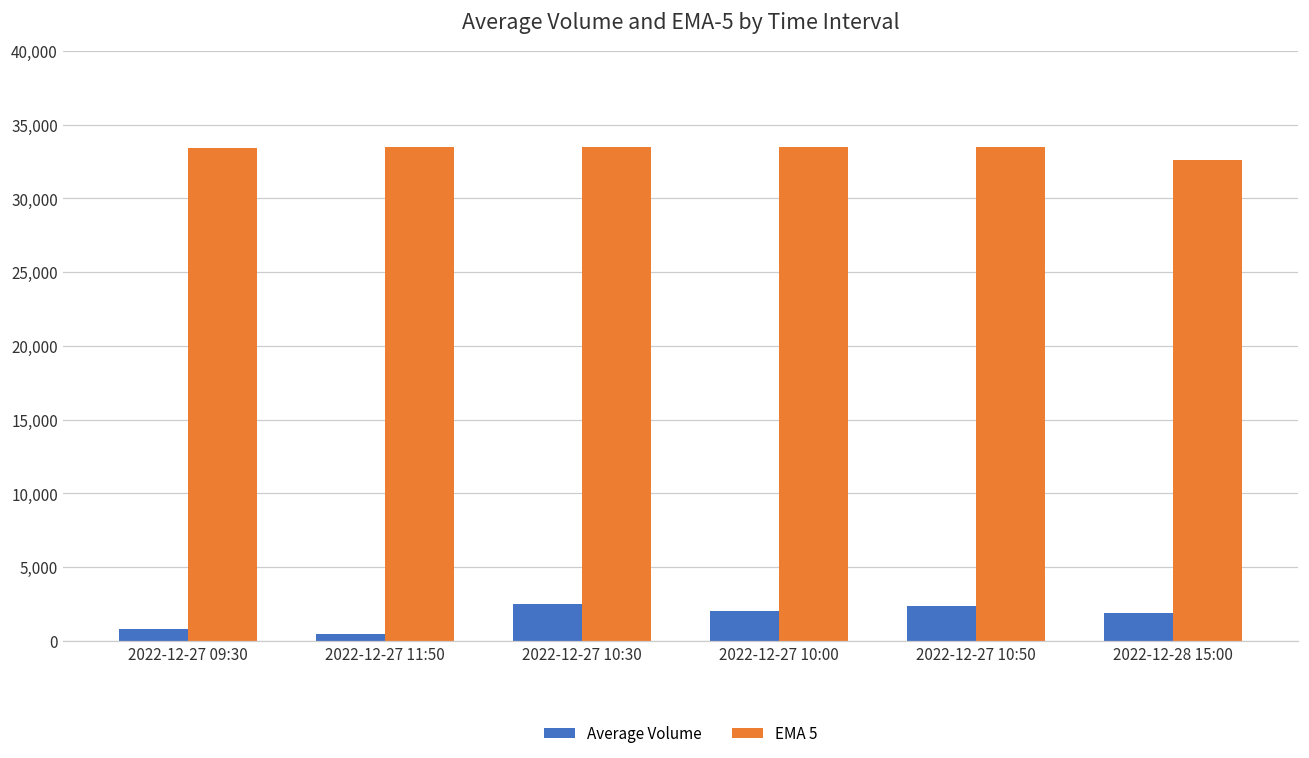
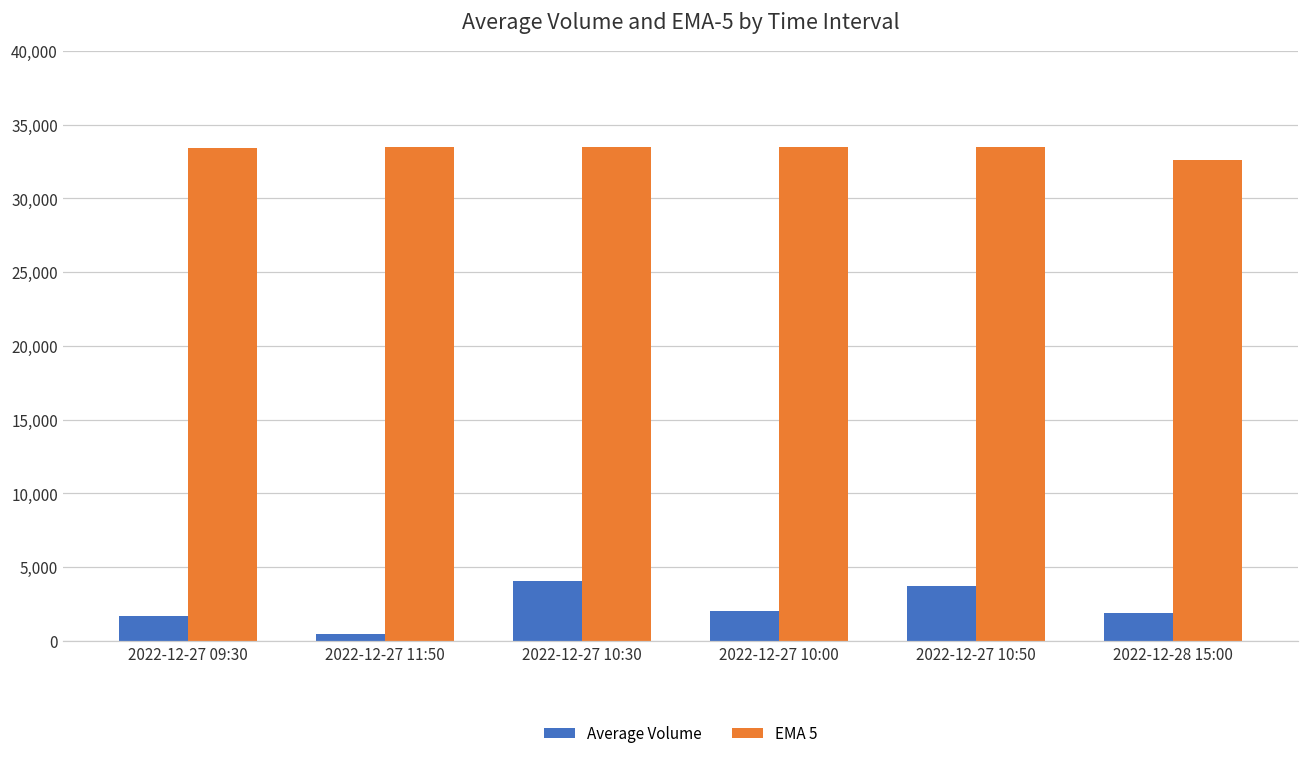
  {
    "Average Volume": {
-     "2022-12-27 09:30": "800",
+     "2022-12-27 09:30": "1,700",
      "2022-12-27 11:50": "500",
-     "2022-12-27 10:30": "2,500",
+     "2022-12-27 10:30": "4,100",
      "2022-12-27 10:00": "2,000",
-     "2022-12-27 10:50": "2,400",
+     "2022-12-27 10:50": "3,700",
      "2022-12-28 15:00": "1,900"
    },
    "EMA 5": {
      "2022-12-27 09:30": "33,400",
      "2022-12-27 11:50": "33,500",
      "2022-12-27 10:30": "33,500",
      "2022-12-27 10:00": "33,500",
      "2022-12-27 10:50": "33,500",
      "2022-12-28 15:00": "32,600"
    }
  }
